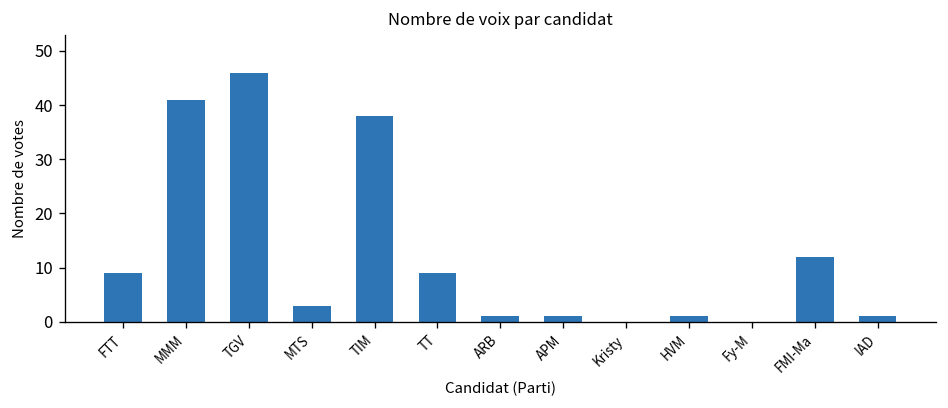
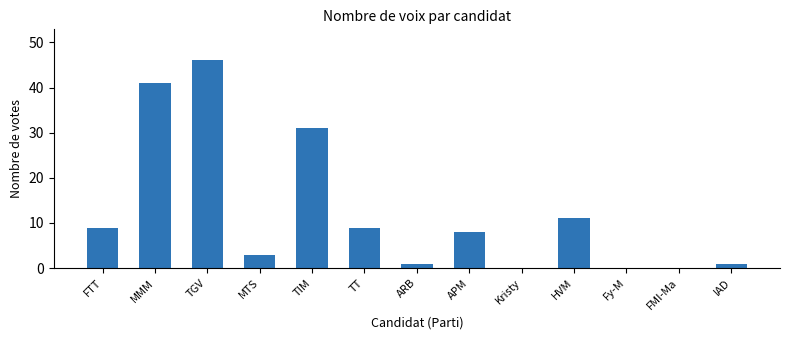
  {
    "FTT": 9,
    "MMM": 41,
    "TGV": 46,
    "MTS": 3,
-   "TIM": 38,
+   "TIM": 31,
    "TT": 9,
    "ARB": 1,
-   "APM": 1,
+   "APM": 8,
    "Kristy": 0,
-   "HVM": 1,
+   "HVM": 11,
    "Fy-M": 0,
-   "FMI-Ma": 12,
+   "FMI-Ma": 0,
    "IAD": 1
  }
